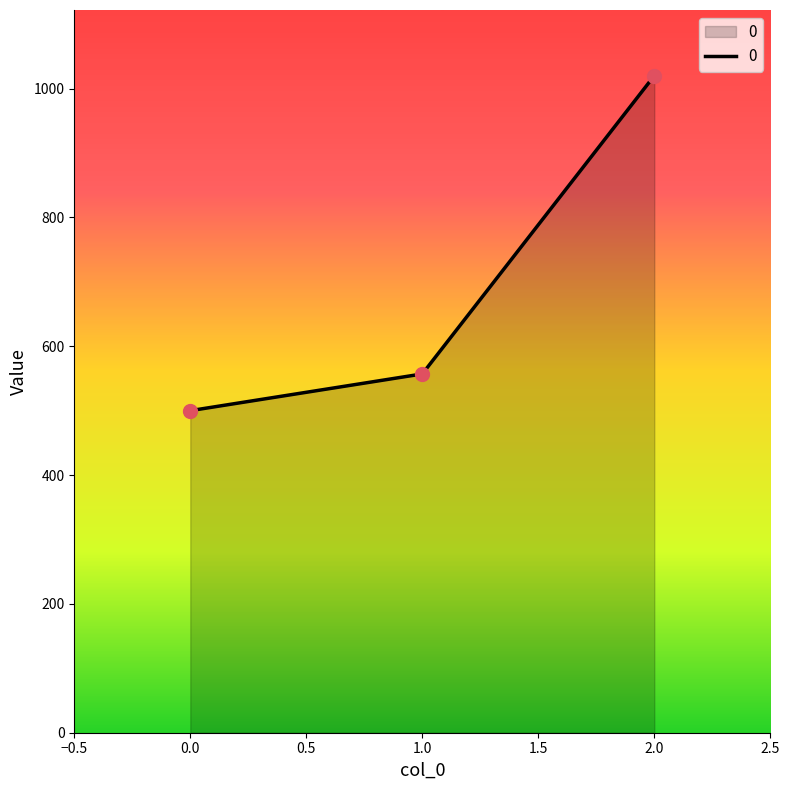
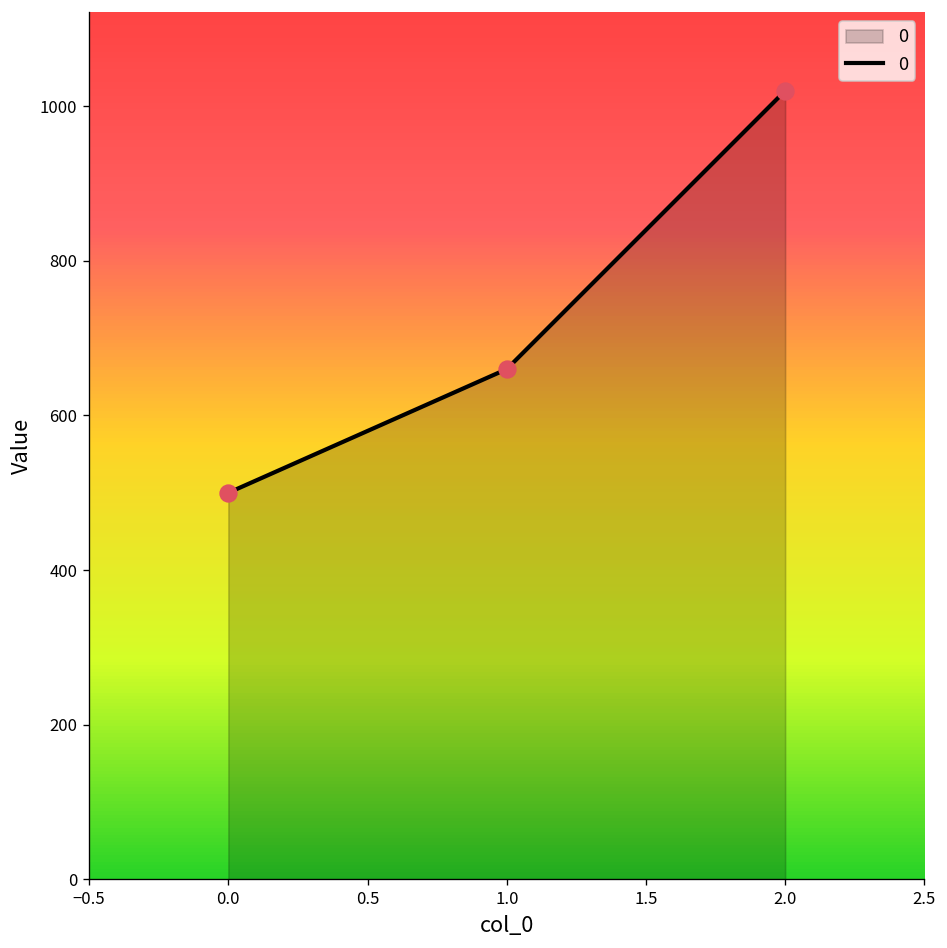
  {
    "0.0": 500,
-   "1.0": 560,
+   "1.0": 660,
    "2.0": 1020
  }
